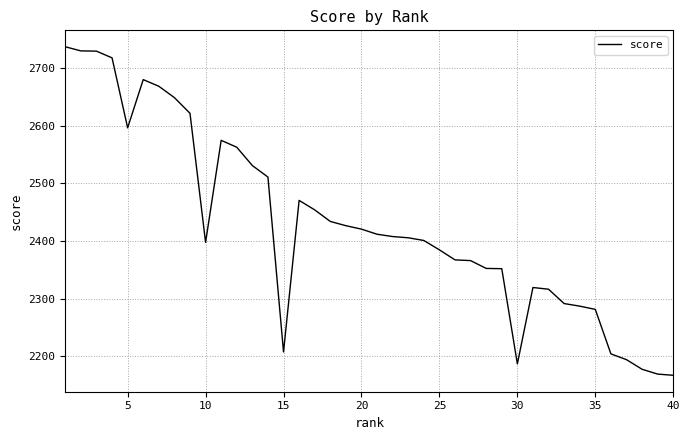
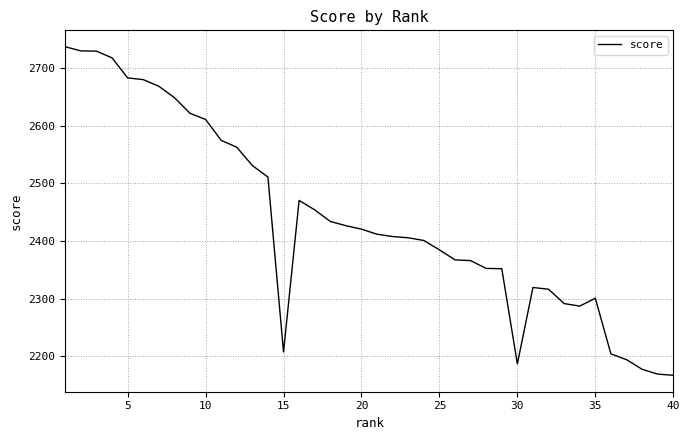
  {
-   "5": 2600,
-   "10": 2400,
+   "5": 2680,
+   "10": 2610,
    "15": 2210,
    "20": 2420,
    "25": 2380,
    "30": 2190,
-   "35": 2280,
+   "35": 2300,
    "40": 2170
  }
